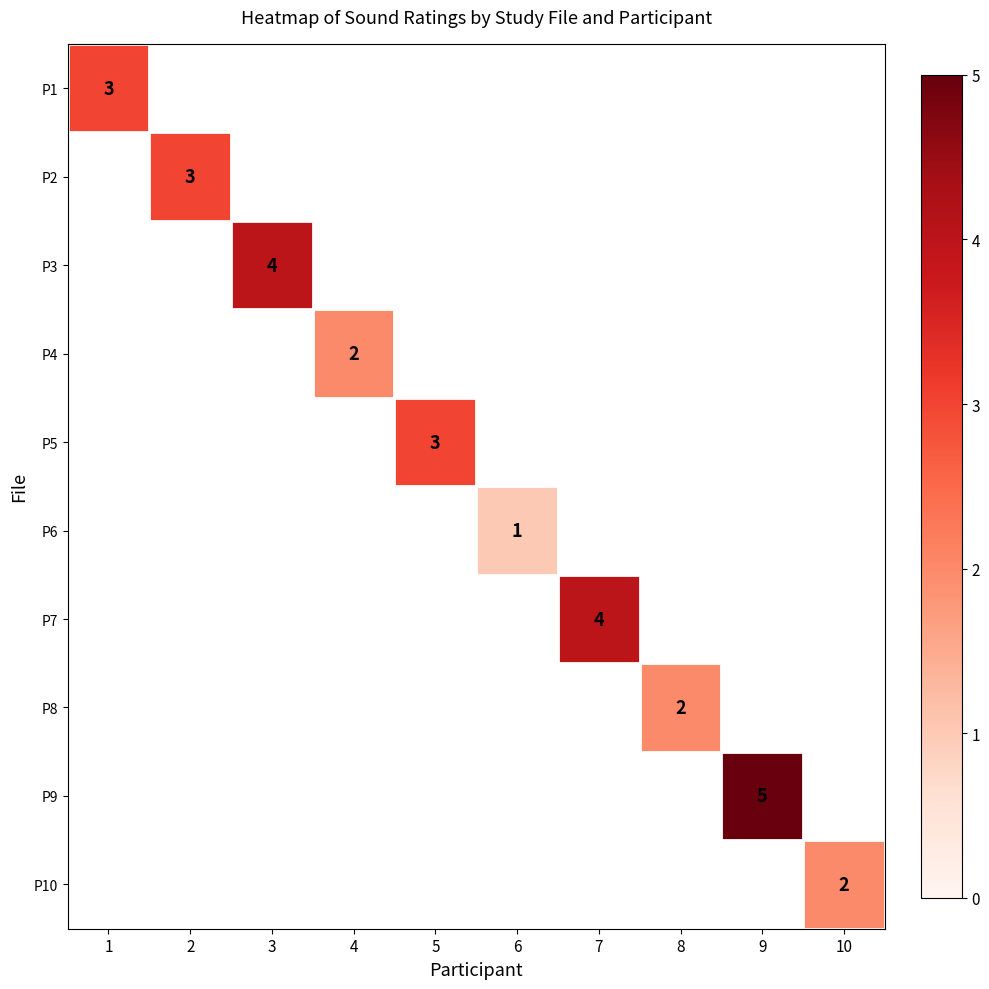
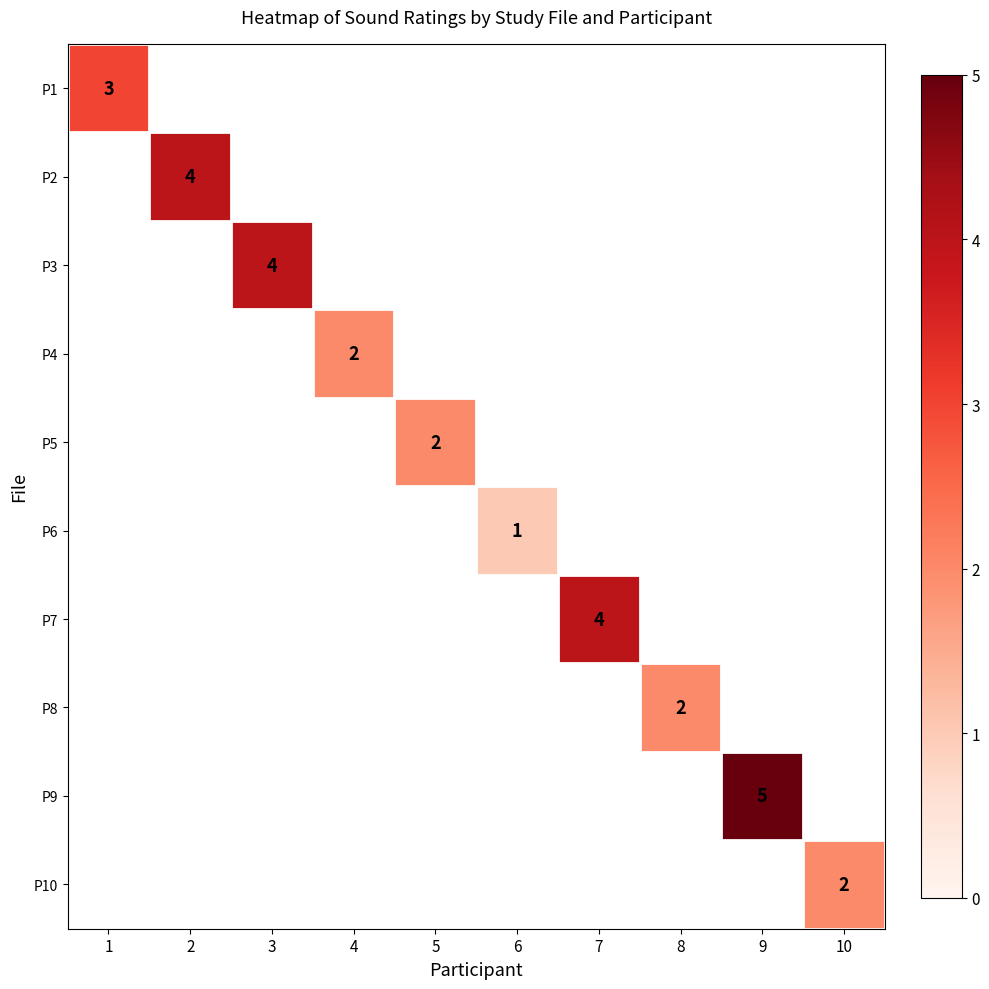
  {
    "P1": {
      "1": 3
    },
    "P2": {
-     "2": 3
+     "2": 4
    },
    "P3": {
      "3": 4
    },
    "P4": {
      "4": 2
    },
    "P5": {
-     "5": 3
+     "5": 2
    },
    "P6": {
      "6": 1
    },
    "P7": {
      "7": 4
    },
    "P8": {
      "8": 2
    },
    "P9": {
      "9": 5
    },
    "P10": {
      "10": 2
    }
  }
